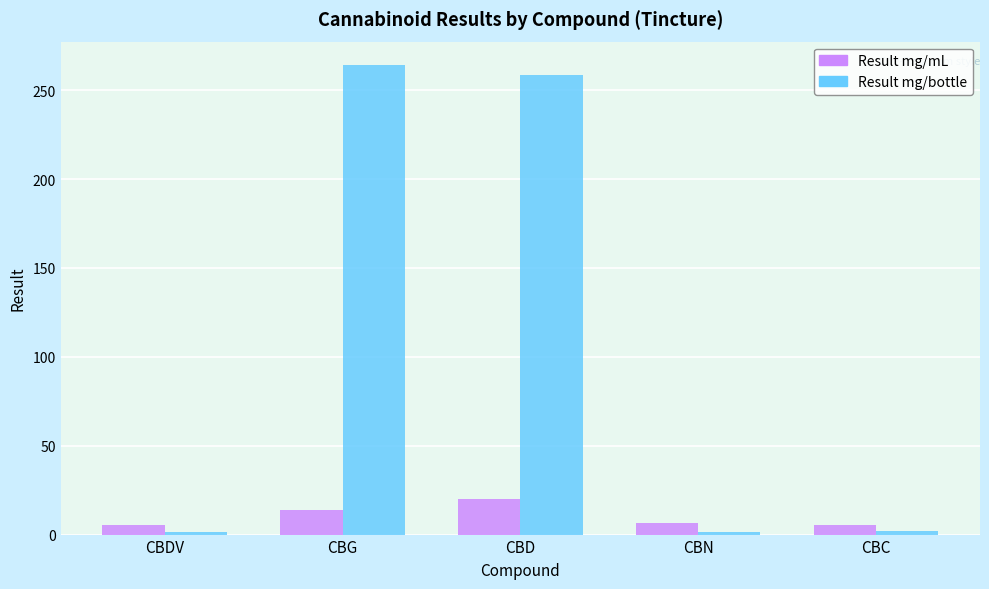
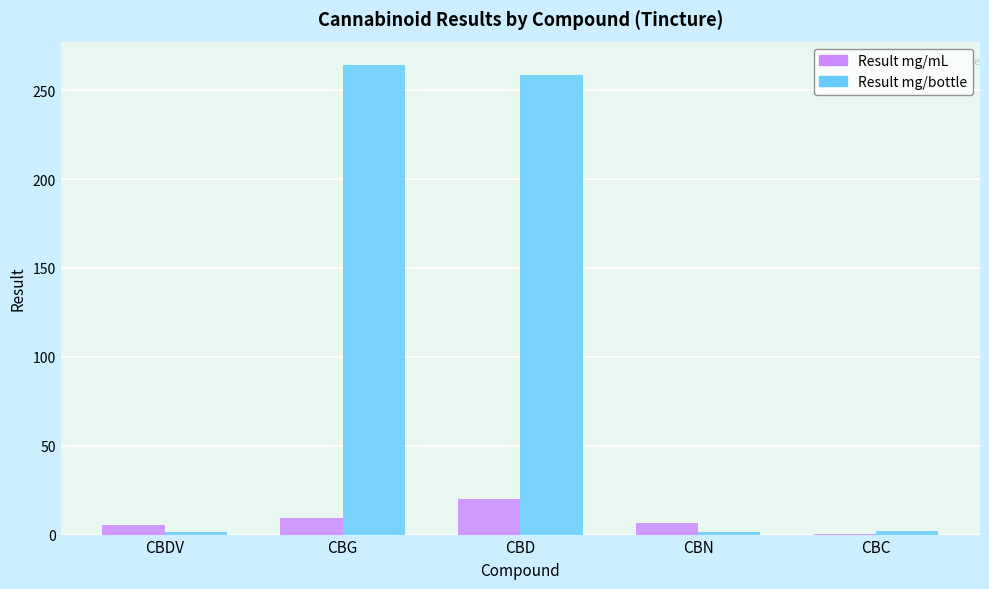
  {
    "Result mg/mL": {
      "CBDV": 5,
-     "CBG": 14,
+     "CBG": 9,
      "CBD": 20,
      "CBN": 6,
-     "CBC": 5
+     "CBC": 0
    },
    "Result mg/bottle": {
      "CBDV": 1,
      "CBG": 264,
      "CBD": 258,
      "CBN": 2,
      "CBC": 2
    }
  }
